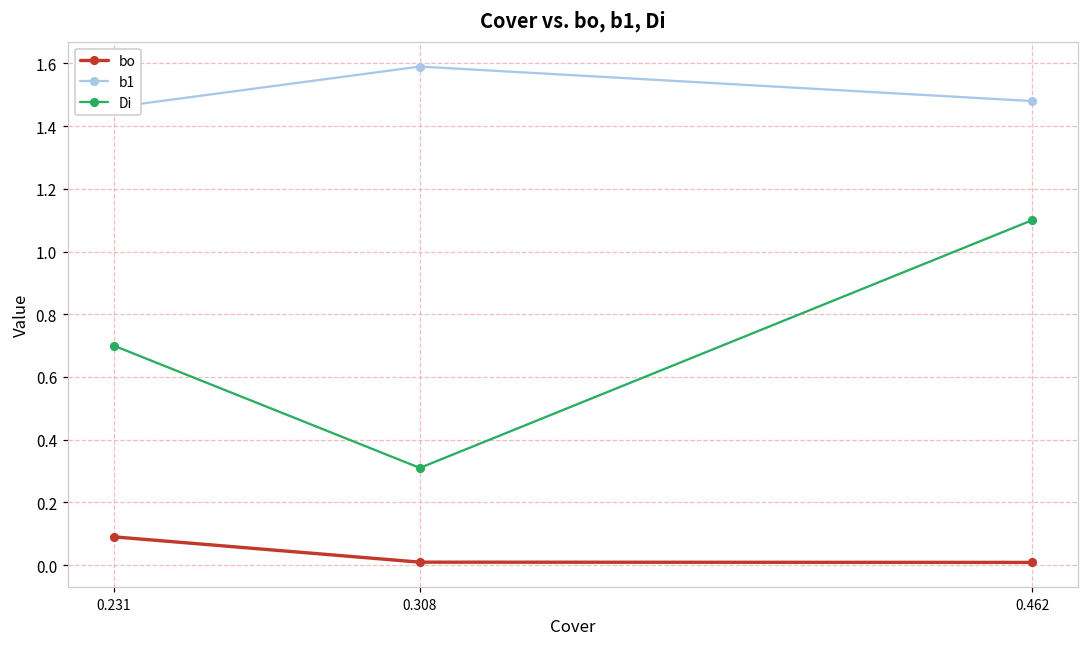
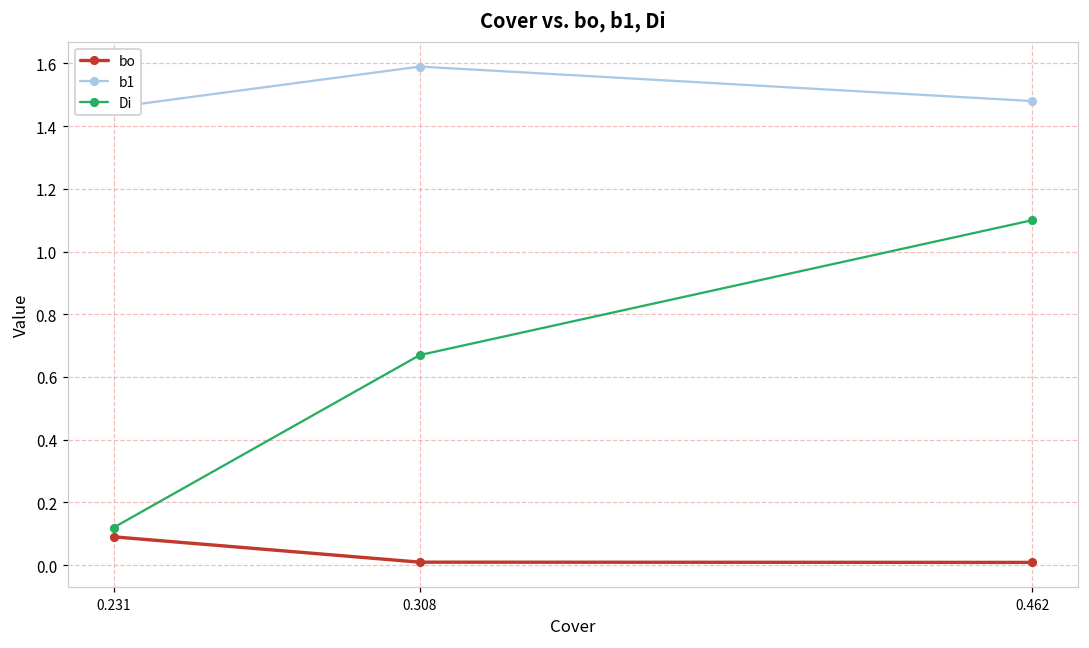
  {
    "bo": {
      "0.231": 0.09,
      "0.308": 0.01,
      "0.462": 0.01
    },
    "b1": {
      "0.308": 1.59,
      "0.462": 1.48
    },
    "Di": {
-     "0.231": 0.70,
-     "0.308": 0.31,
+     "0.231": 0.12,
+     "0.308": 0.67,
      "0.462": 1.10
    }
  }
